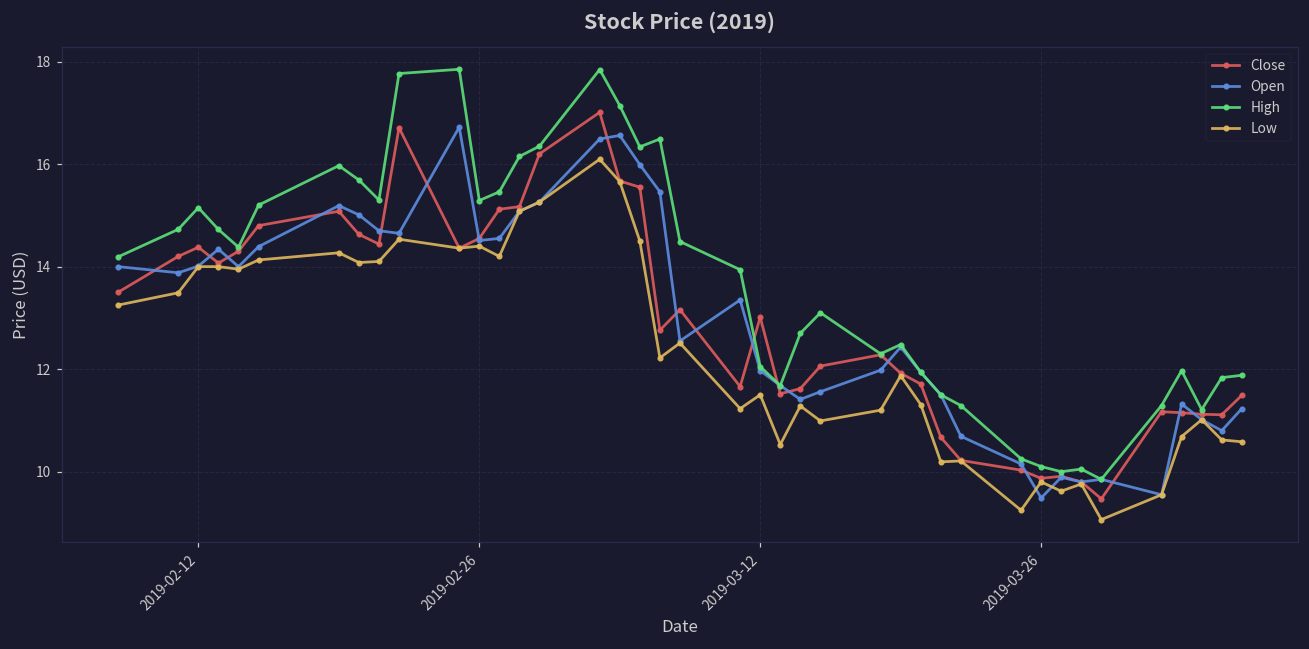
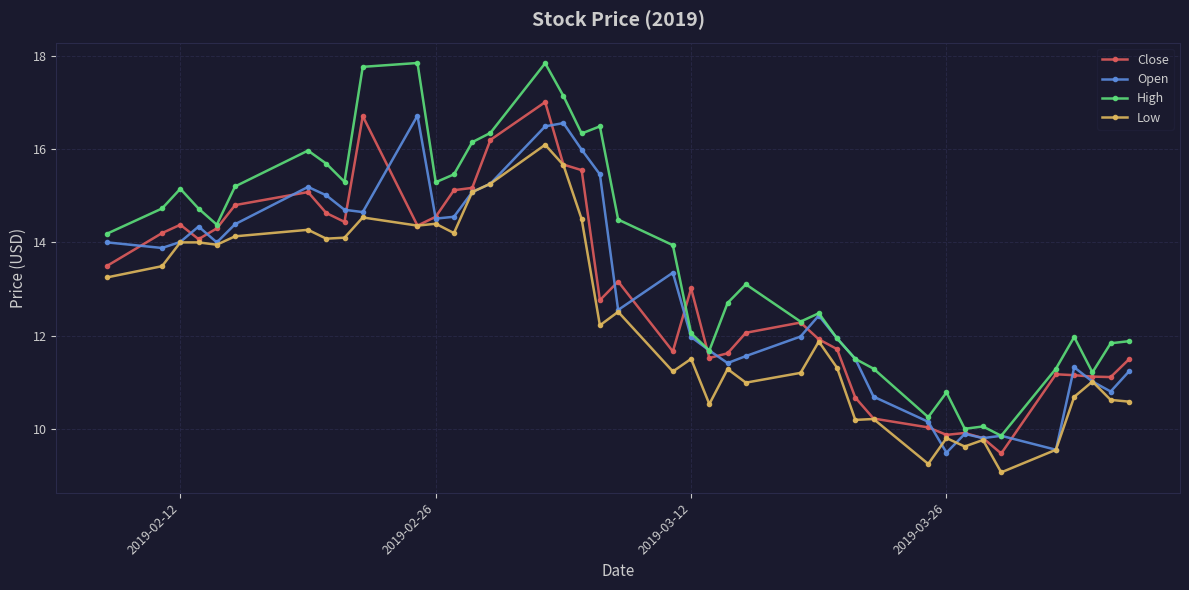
  {
    "Close": {
      "2019-02-12": 14.4,
      "2019-03-12": 13.0,
      "2019-03-26": 9.9
    },
    "Open": {
      "2019-03-12": 12.0,
      "2019-03-26": 9.5
    },
    "High": {
      "2019-02-12": 15.1,
      "2019-02-26": 15.3,
      "2019-03-12": 12.1,
-     "2019-03-26": 10.1
+     "2019-03-26": 10.8
    },
    "Low": {
      "2019-02-26": 14.4,
      "2019-03-12": 11.5,
      "2019-03-26": 9.8
    }
  }
